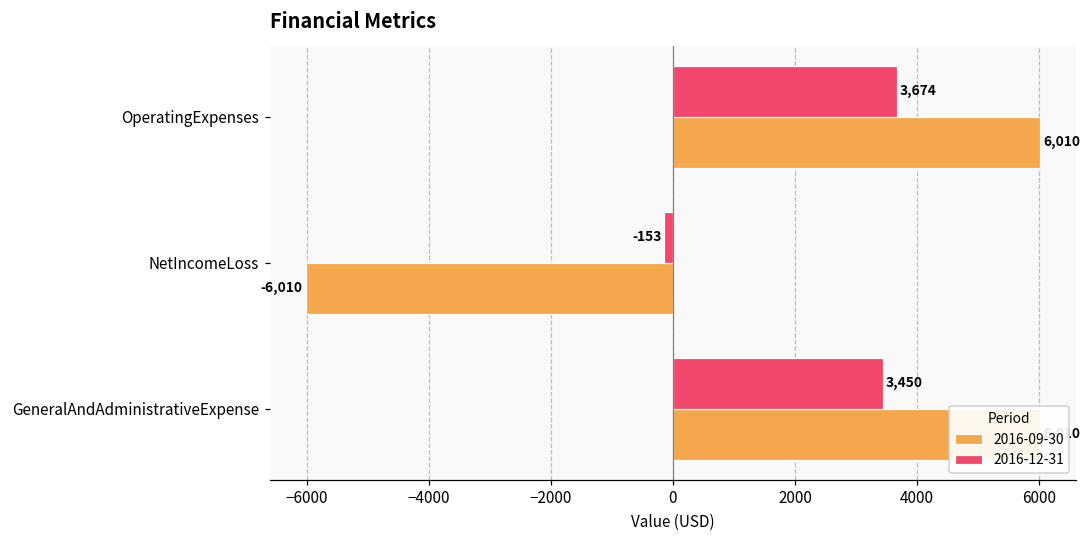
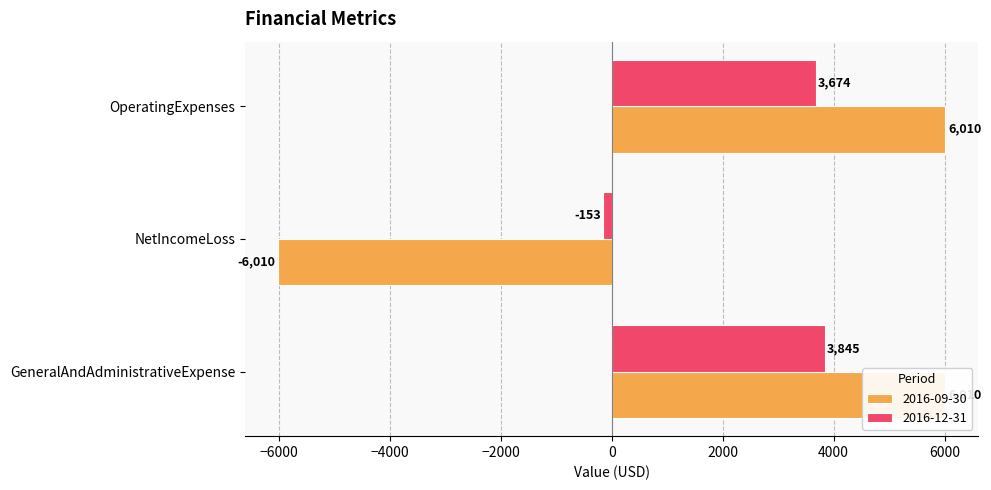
  {
    "2016-09-30": {
      "OperatingExpenses": "6,010",
      "NetIncomeLoss": "-6,010"
    },
    "2016-12-31": {
      "OperatingExpenses": "3,674",
      "NetIncomeLoss": "-153",
-     "GeneralAndAdministrativeExpense": "3,450"
+     "GeneralAndAdministrativeExpense": "3,845"
    }
  }
